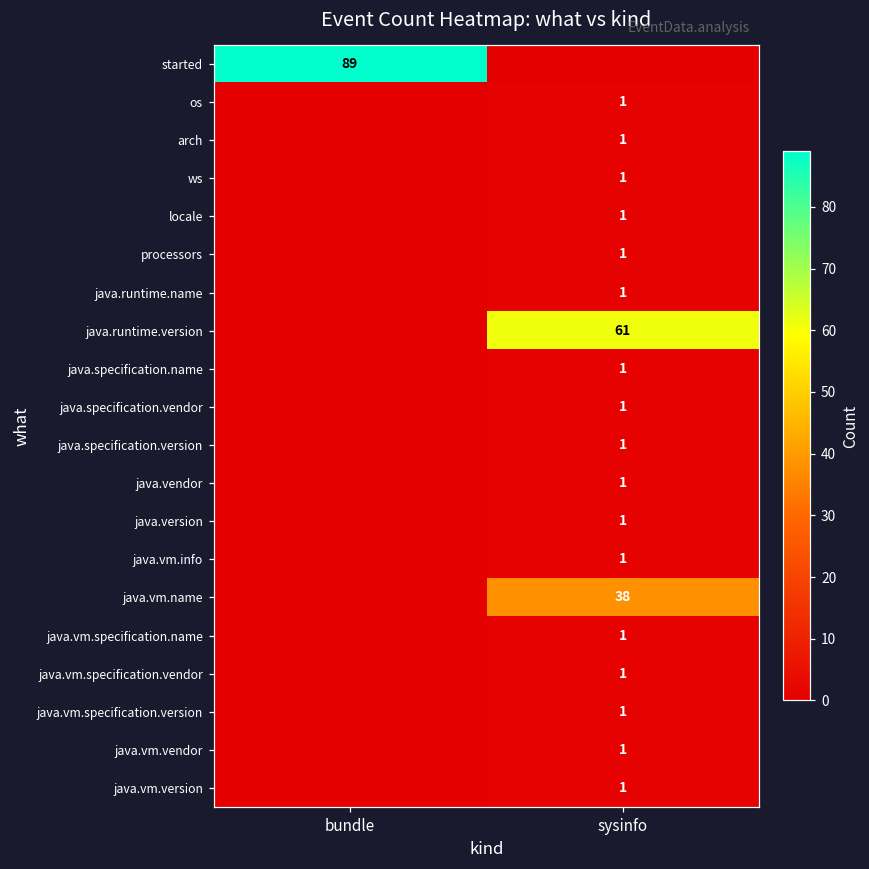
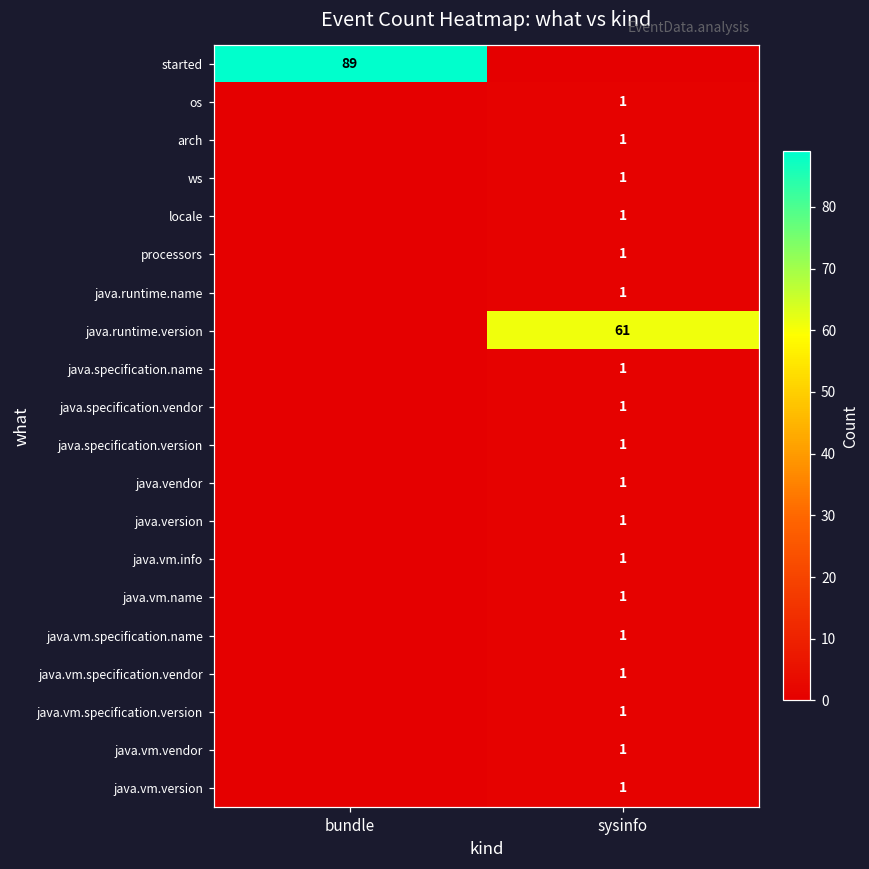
  {
    "started": {
      "bundle": 89
    },
    "os": {
      "sysinfo": 1
    },
    "arch": {
      "sysinfo": 1
    },
    "ws": {
      "sysinfo": 1
    },
    "locale": {
      "sysinfo": 1
    },
    "processors": {
      "sysinfo": 1
    },
    "java.runtime.name": {
      "sysinfo": 1
    },
    "java.runtime.version": {
      "sysinfo": 61
    },
    "java.specification.name": {
      "sysinfo": 1
    },
    "java.specification.vendor": {
      "sysinfo": 1
    },
    "java.specification.version": {
      "sysinfo": 1
    },
    "java.vendor": {
      "sysinfo": 1
    },
    "java.version": {
      "sysinfo": 1
    },
    "java.vm.info": {
      "sysinfo": 1
    },
    "java.vm.name": {
-     "sysinfo": 38
+     "sysinfo": 1
    },
    "java.vm.specification.name": {
      "sysinfo": 1
    },
    "java.vm.specification.vendor": {
      "sysinfo": 1
    },
    "java.vm.specification.version": {
      "sysinfo": 1
    },
    "java.vm.vendor": {
      "sysinfo": 1
    },
    "java.vm.version": {
      "sysinfo": 1
    }
  }
